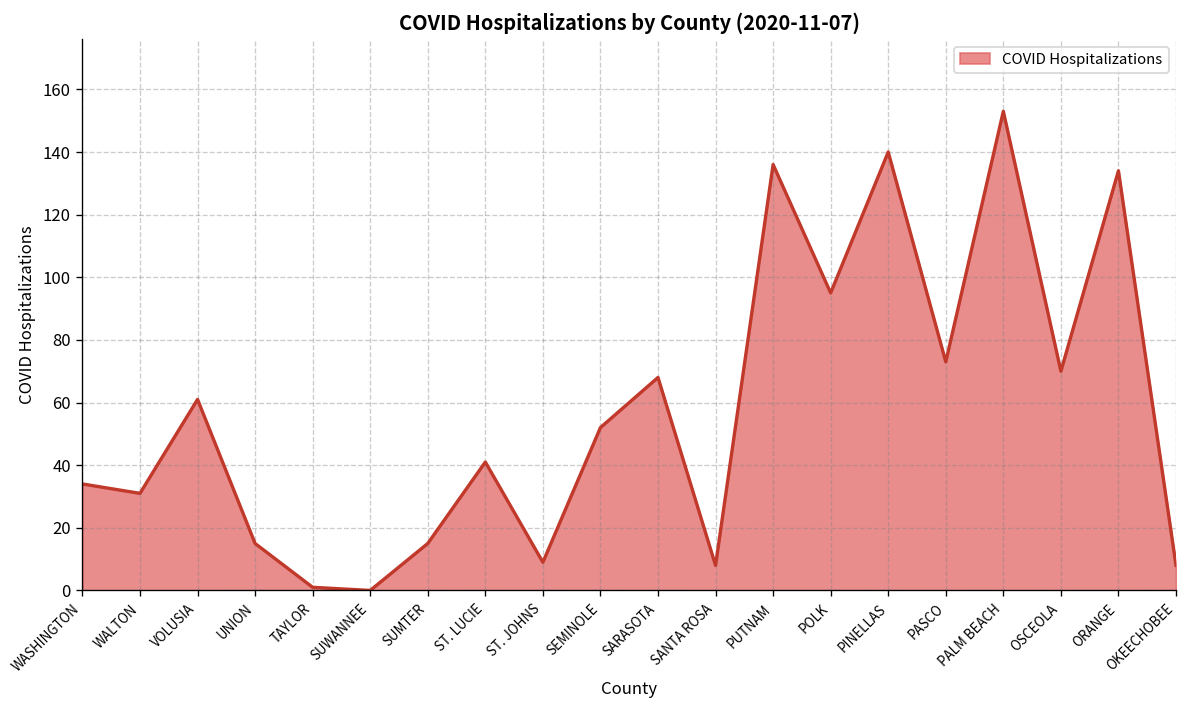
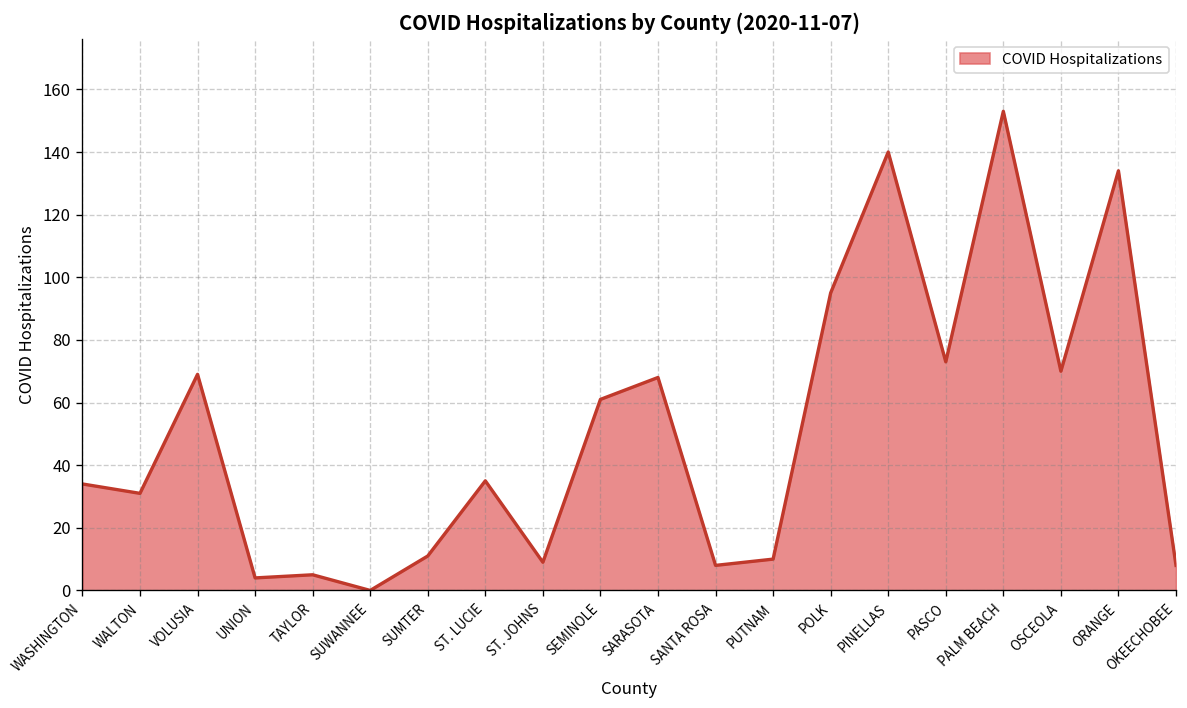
  {
    "WASHINGTON": 34,
    "WALTON": 31,
-   "VOLUSIA": 61,
-   "UNION": 15,
-   "TAYLOR": 1,
+   "VOLUSIA": 69,
+   "UNION": 4,
+   "TAYLOR": 5,
    "SUWANNEE": 0,
-   "SUMTER": 15,
-   "ST. LUCIE": 41,
+   "SUMTER": 11,
+   "ST. LUCIE": 35,
    "ST. JOHNS": 9,
-   "SEMINOLE": 52,
+   "SEMINOLE": 61,
    "SARASOTA": 68,
    "SANTA ROSA": 8,
-   "PUTNAM": 136,
+   "PUTNAM": 10,
    "POLK": 95,
    "PINELLAS": 140,
    "PASCO": 73,
    "PALM BEACH": 153,
    "OSCEOLA": 70,
    "ORANGE": 134,
    "OKEECHOBEE": 8
  }
